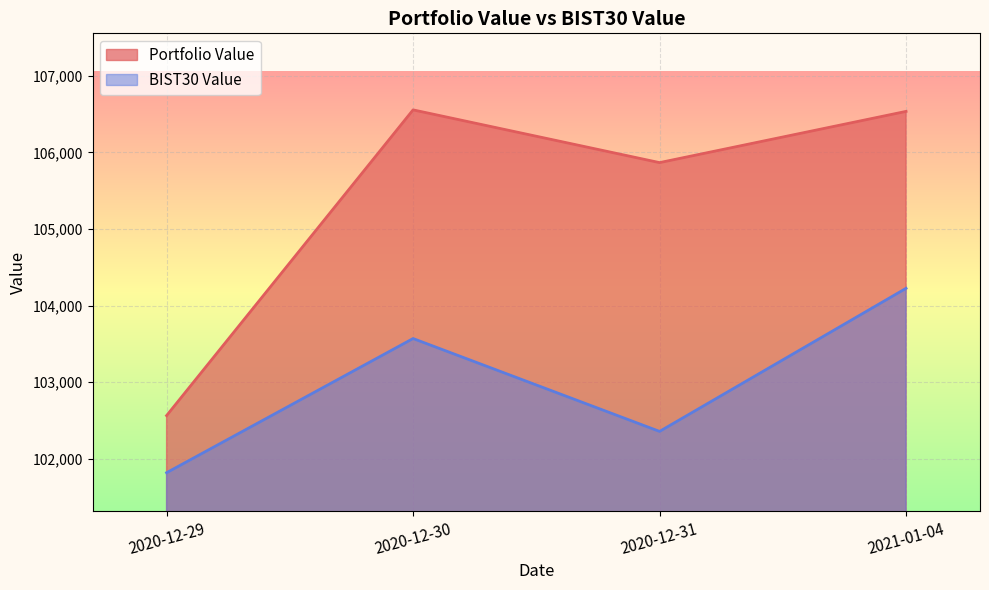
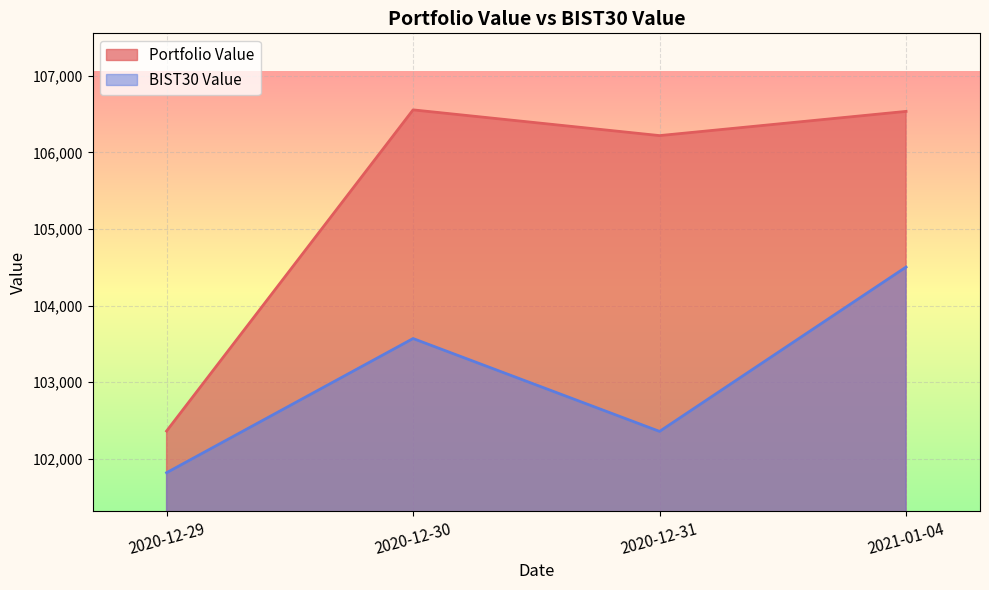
  {
    "Portfolio Value": {
-     "2020-12-29": "102,600",
+     "2020-12-29": "102,400",
      "2020-12-30": "106,600",
-     "2020-12-31": "105,900",
+     "2020-12-31": "106,200",
      "2021-01-04": "106,500"
    },
    "BIST30 Value": {
      "2020-12-29": "101,800",
      "2020-12-30": "103,600",
      "2020-12-31": "102,400",
-     "2021-01-04": "104,200"
+     "2021-01-04": "104,500"
    }
  }
